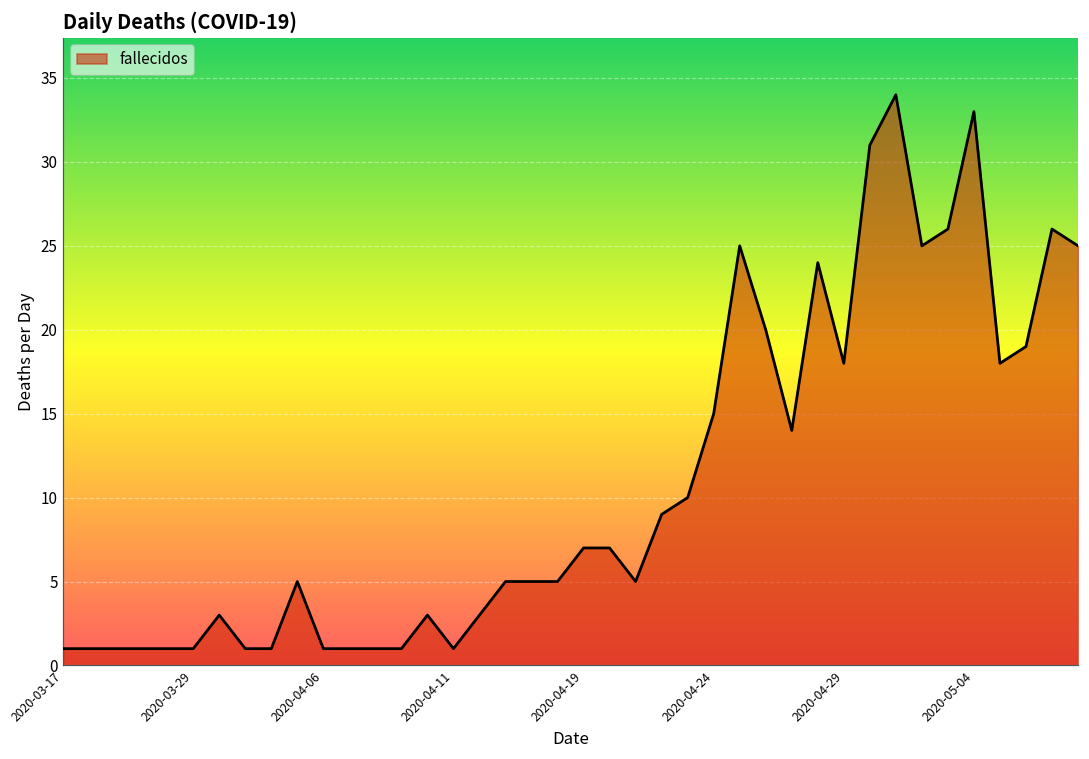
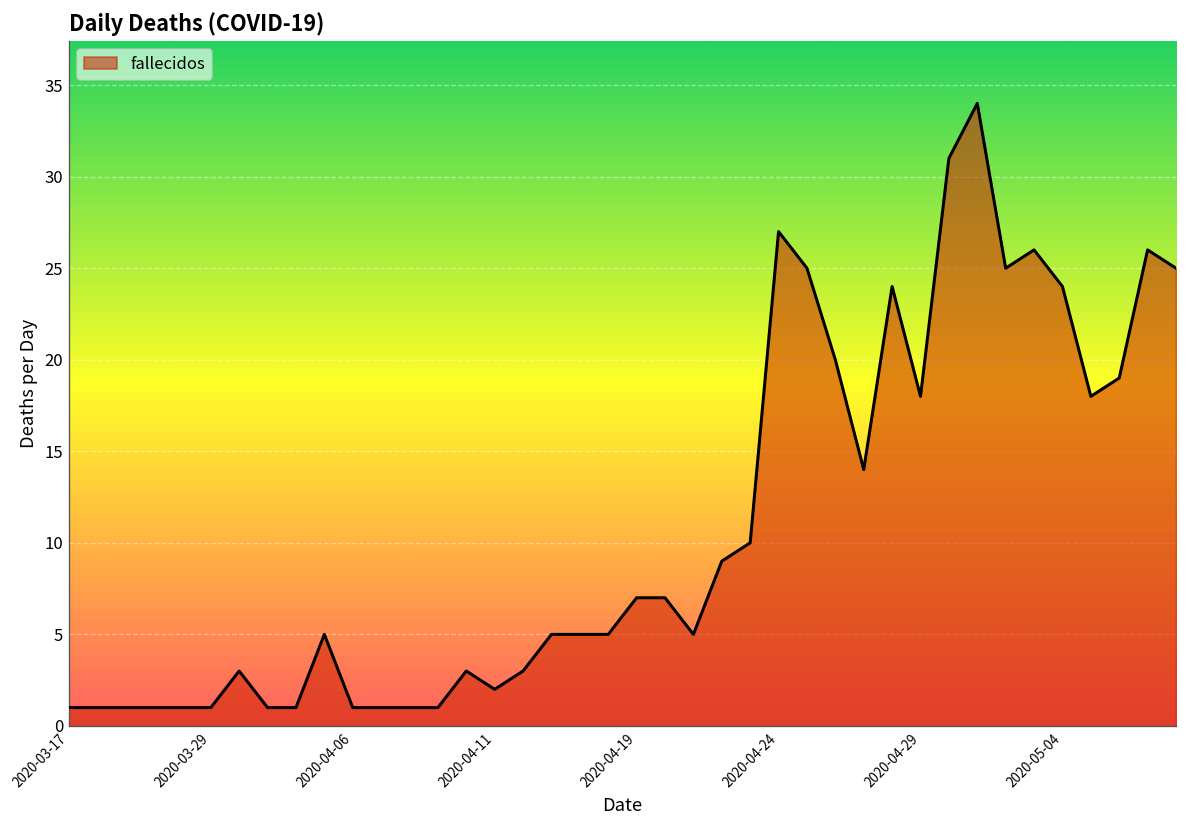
  {
    "2020-03-17": 1,
    "2020-03-29": 1,
    "2020-04-06": 1,
-   "2020-04-11": 1,
+   "2020-04-11": 2,
    "2020-04-19": 7,
-   "2020-04-24": 15,
+   "2020-04-24": 27,
    "2020-04-29": 18,
-   "2020-05-04": 33
+   "2020-05-04": 24
  }
